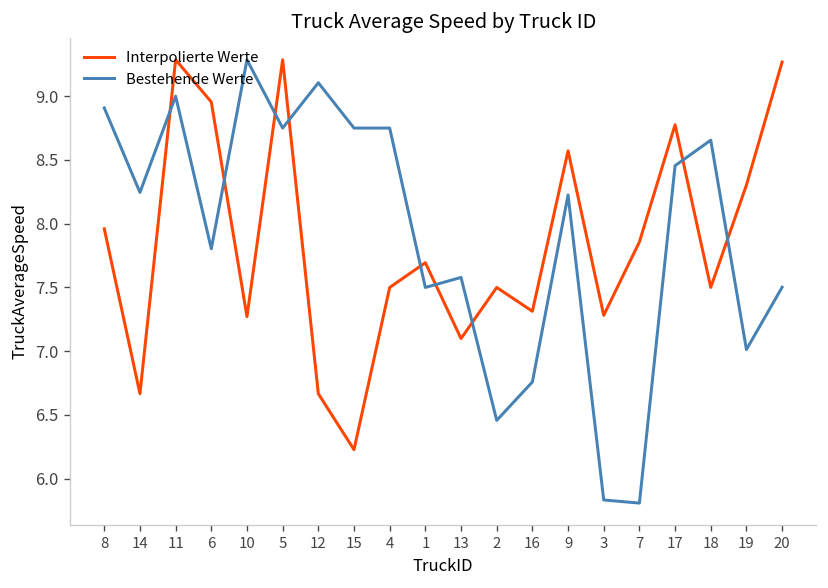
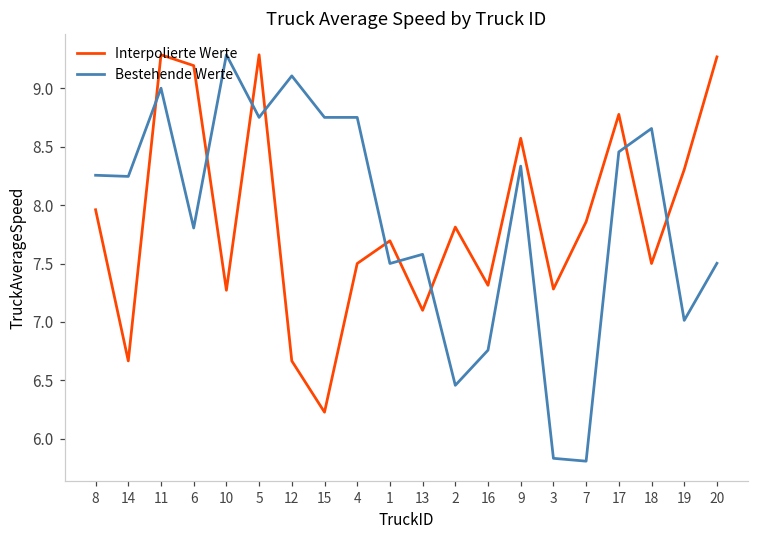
  {
    "Interpolierte Werte": {
      "8": 7.96,
      "14": 6.67,
      "11": 9.29,
-     "6": 8.95,
+     "6": 9.19,
      "10": 7.27,
      "5": 9.29,
      "12": 6.67,
      "15": 6.23,
      "4": 7.50,
      "1": 7.69,
      "13": 7.10,
-     "2": 7.50,
+     "2": 7.81,
      "16": 7.31,
      "9": 8.57,
      "3": 7.28,
      "7": 7.86,
      "17": 8.78,
      "18": 7.50,
      "19": 8.30,
      "20": 9.27
    },
    "Bestehende Werte": {
-     "8": 8.91,
+     "8": 8.26,
      "14": 8.25,
      "11": 9.00,
      "6": 7.80,
      "10": 9.29,
      "5": 8.75,
      "12": 9.11,
      "15": 8.75,
      "4": 8.75,
      "1": 7.50,
      "13": 7.58,
      "2": 6.46,
      "16": 6.76,
-     "9": 8.23,
+     "9": 8.33,
      "3": 5.83,
      "7": 5.81,
      "17": 8.46,
      "18": 8.66,
      "19": 7.01,
      "20": 7.50
    }
  }
